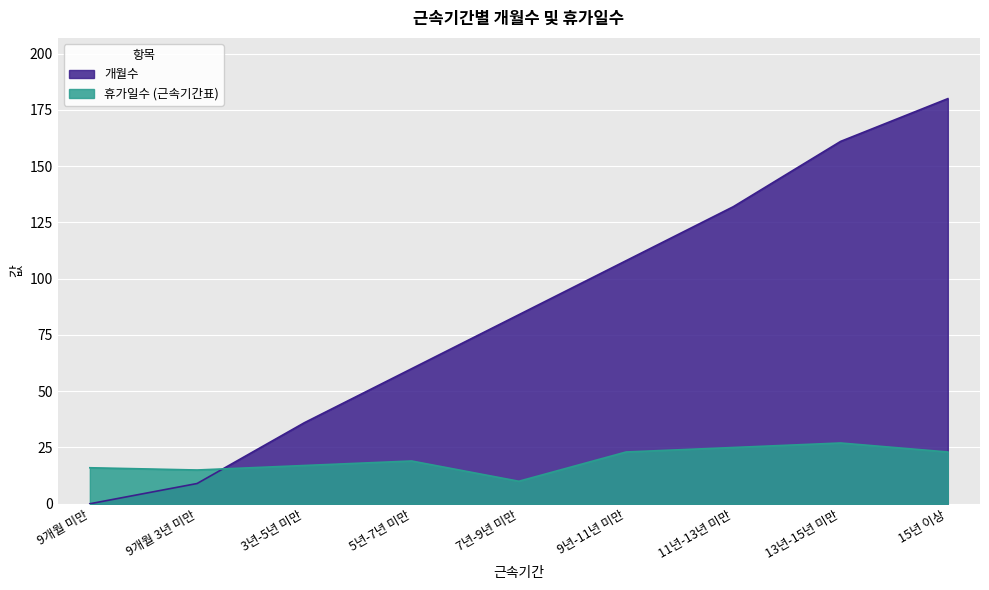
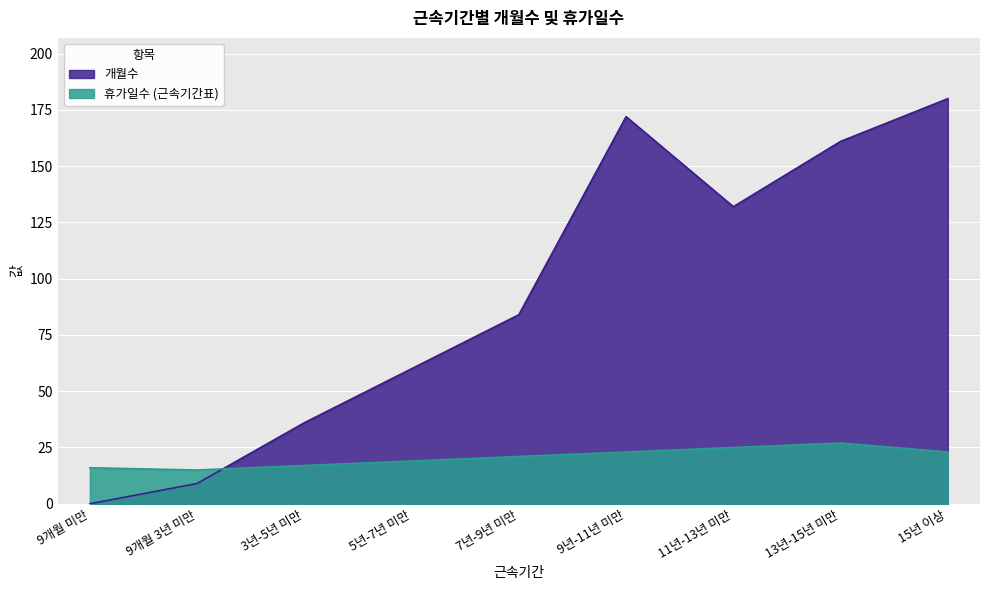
  {
    "개월수": {
      "9개월 미만": 0,
      "9개월 3년 미만": 9,
      "3년-5년 미만": 36,
      "5년-7년 미만": 60,
      "7년-9년 미만": 84,
-     "9년-11년 미만": 108,
+     "9년-11년 미만": 172,
      "11년-13년 미만": 132,
      "13년-15년 미만": 161,
      "15년 이상": 180
    },
    "휴가일수 (근속기간표)": {
      "9개월 미만": 16,
      "9개월 3년 미만": 15,
      "3년-5년 미만": 17,
      "5년-7년 미만": 19,
-     "7년-9년 미만": 10,
+     "7년-9년 미만": 21,
      "9년-11년 미만": 23,
      "11년-13년 미만": 25,
      "13년-15년 미만": 27,
      "15년 이상": 23
    }
  }
